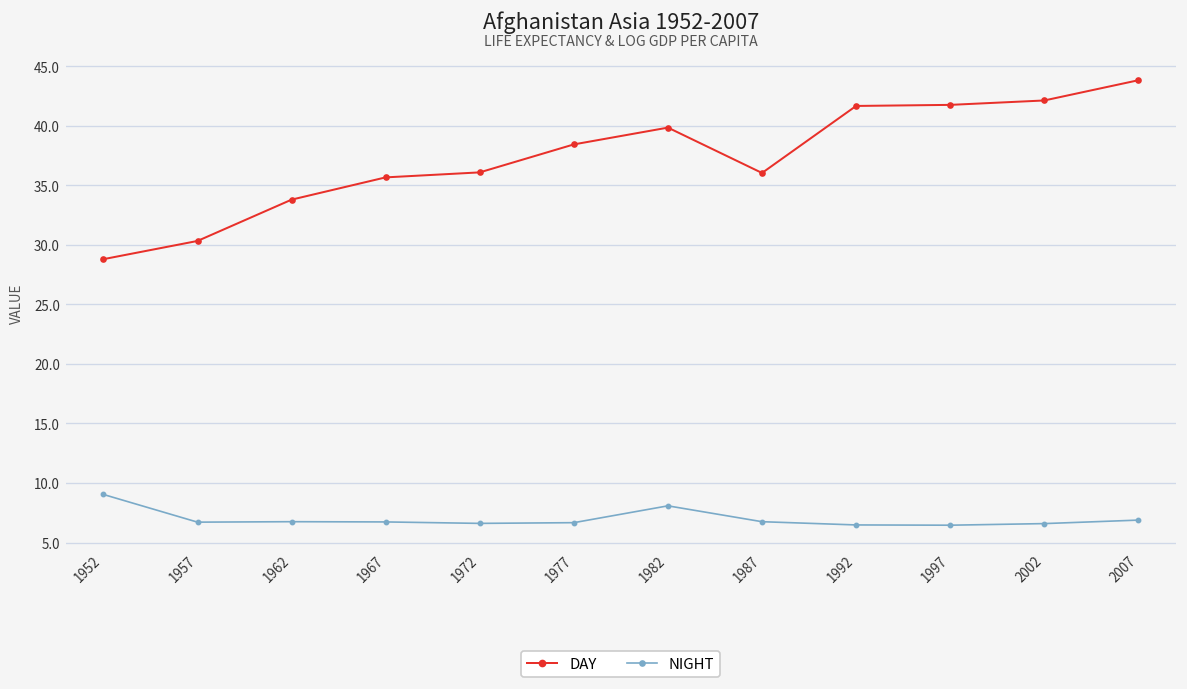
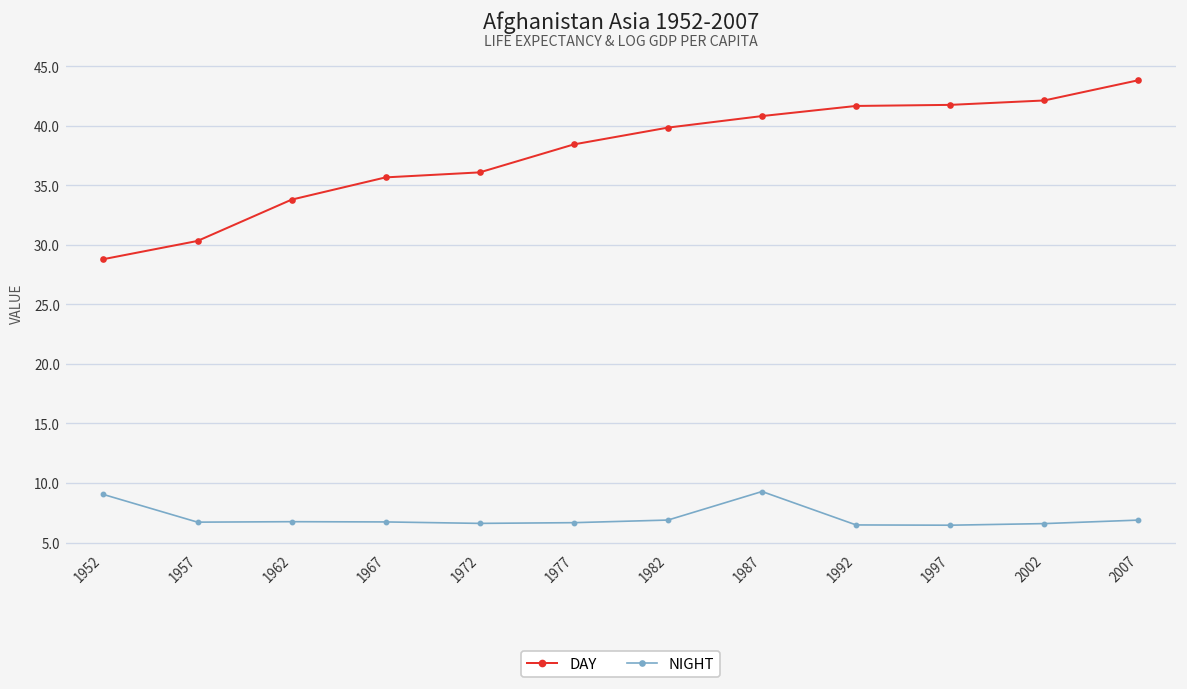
  {
    "DAY": {
      "1952": 29,
      "1957": 30,
      "1962": 34,
      "1967": 36,
      "1972": 36,
      "1977": 38,
      "1982": 40,
-     "1987": 36,
+     "1987": 41,
      "1992": 42,
      "1997": 42,
      "2002": 42,
      "2007": 44
    },
    "NIGHT": {
      "1952": 9,
      "1957": 7,
      "1962": 7,
      "1967": 7,
      "1972": 7,
      "1977": 7,
-     "1982": 8,
-     "1987": 7,
+     "1982": 7,
+     "1987": 9,
      "1992": 6,
      "1997": 6,
      "2002": 7,
      "2007": 7
    }
  }
